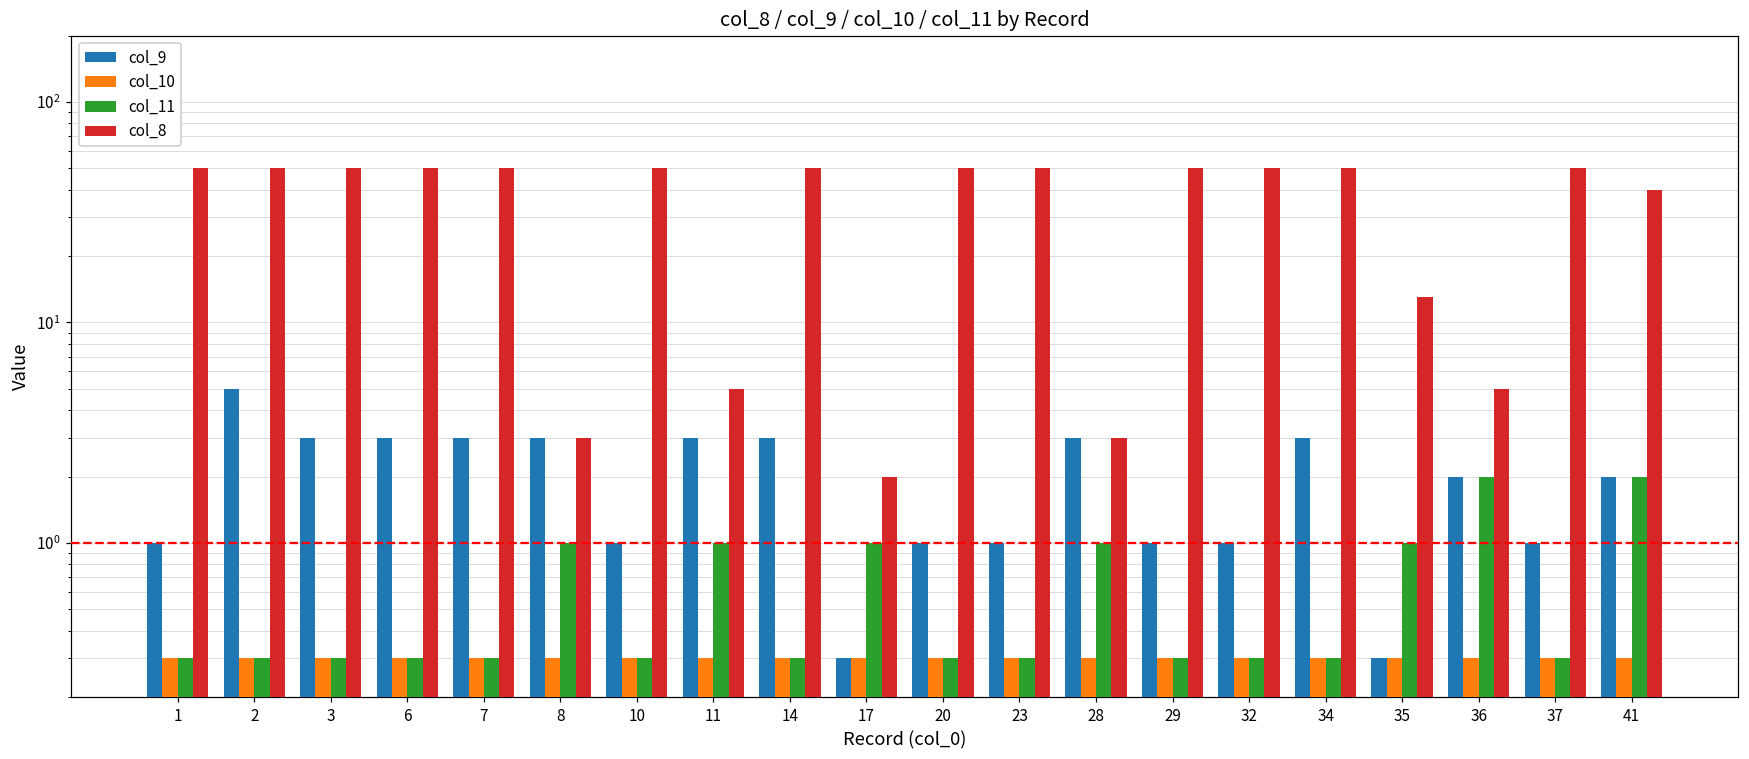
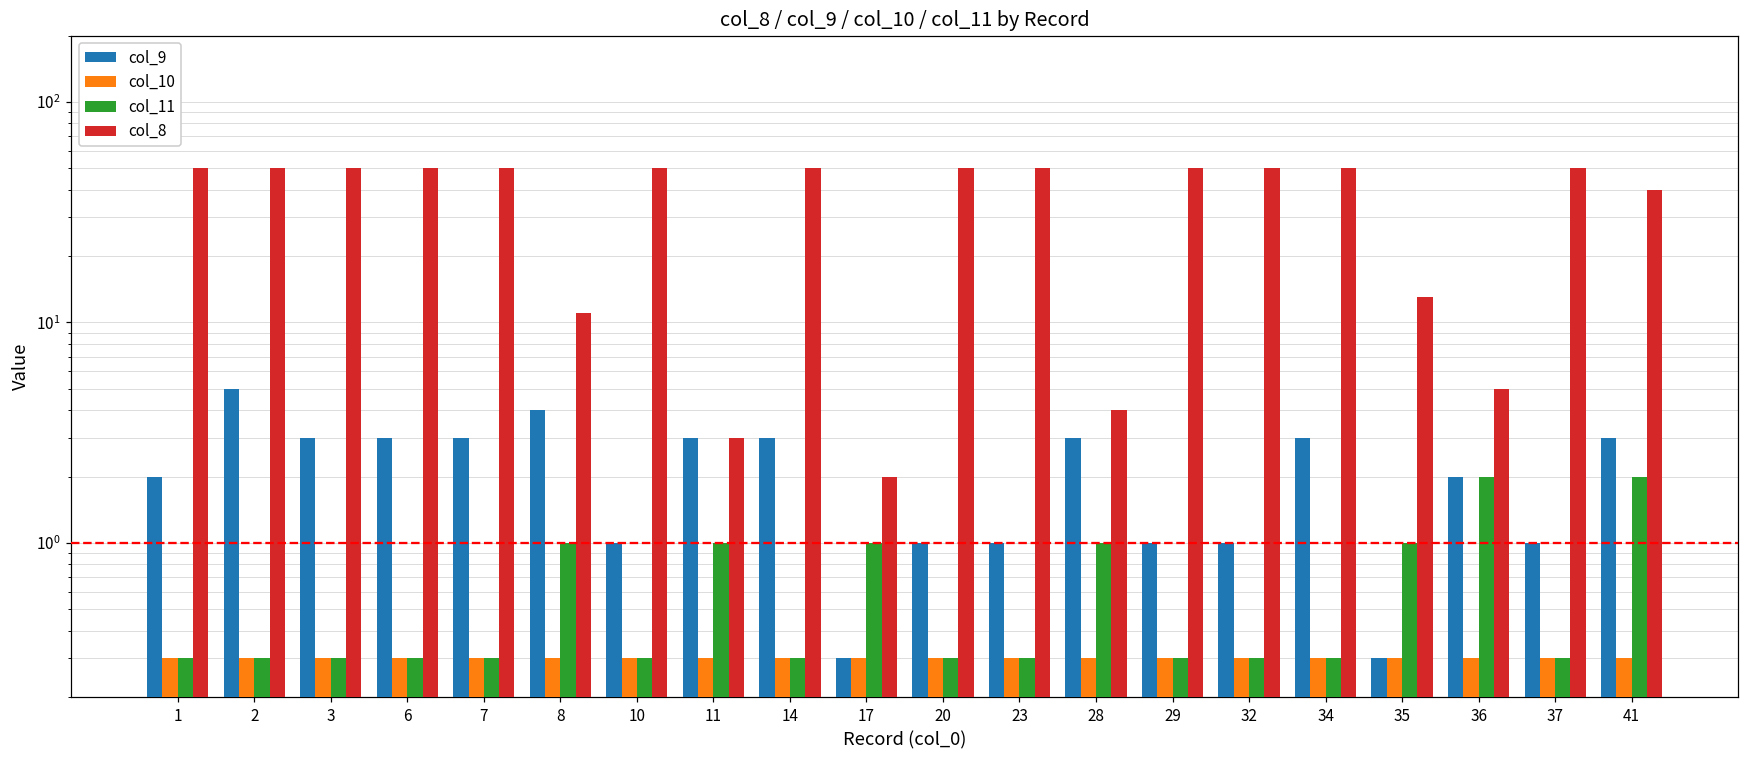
  {
    "col_9": {
-     "1": 1,
+     "1": 2,
      "2": 5,
      "3": 3,
      "6": 3,
      "7": 3,
-     "8": 3,
+     "8": 4,
      "10": 1,
      "11": 3,
      "14": 3,
      "17": 0.30,
      "20": 1,
      "23": 1,
      "28": 3,
      "29": 1,
      "32": 1,
      "34": 3,
      "35": 0.30,
      "36": 2,
      "37": 1,
-     "41": 2
+     "41": 3
    },
    "col_10": {
      "1": 0.30,
      "2": 0.30,
      "3": 0.30,
      "6": 0.30,
      "7": 0.30,
      "8": 0.30,
      "10": 0.30,
      "11": 0.30,
      "14": 0.30,
      "17": 0.30,
      "20": 0.30,
      "23": 0.30,
      "28": 0.30,
      "29": 0.30,
      "32": 0.30,
      "34": 0.30,
      "35": 0.30,
      "36": 0.30,
      "37": 0.30,
      "41": 0.30
    },
    "col_11": {
      "1": 0.30,
      "2": 0.30,
      "3": 0.30,
      "6": 0.30,
      "7": 0.30,
      "8": 1,
      "10": 0.30,
      "11": 1,
      "14": 0.30,
      "17": 1,
      "20": 0.30,
      "23": 0.30,
      "28": 1,
      "29": 0.30,
      "32": 0.30,
      "34": 0.30,
      "35": 1,
      "36": 2,
      "37": 0.30,
      "41": 2
    },
    "col_8": {
      "1": 50,
      "2": 50,
      "3": 50,
      "6": 50,
      "7": 50,
-     "8": 3,
+     "8": 11,
      "10": 50,
-     "11": 5,
+     "11": 3,
      "14": 50,
      "17": 2,
      "20": 50,
      "23": 50,
-     "28": 3,
+     "28": 4,
      "29": 50,
      "32": 50,
      "34": 50,
      "35": 13,
      "36": 5,
      "37": 50,
      "41": 40
    }
  }
